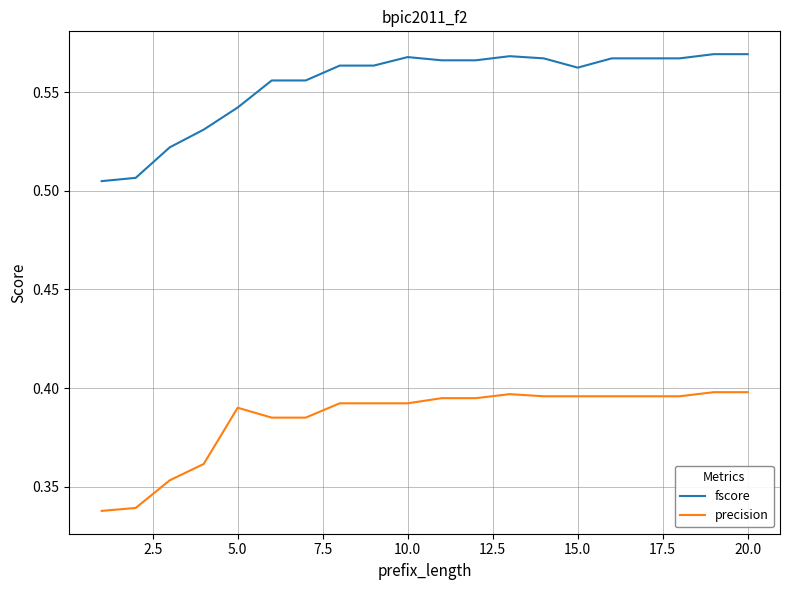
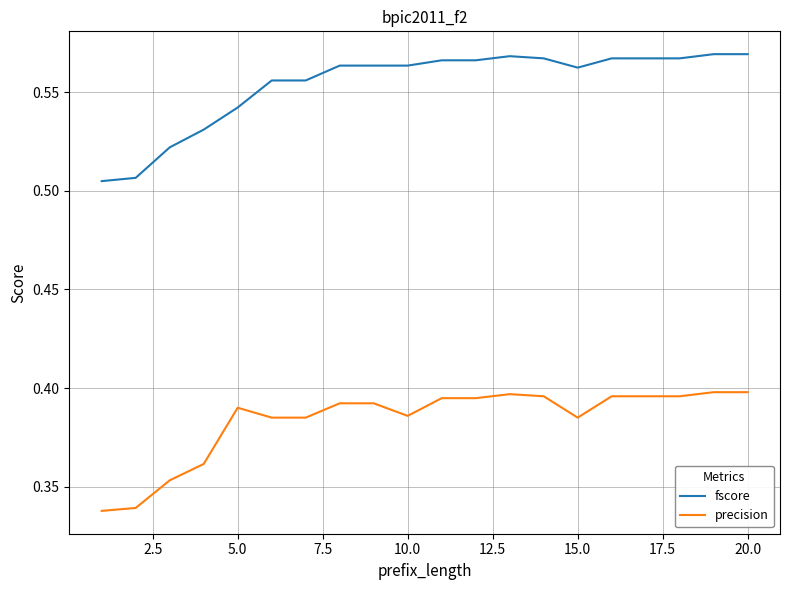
  {
    "fscore": {
      "5.0": 0.542,
-     "10.0": 0.568,
+     "10.0": 0.563,
      "15.0": 0.562,
      "20.0": 0.569
    },
    "precision": {
      "5.0": 0.390,
-     "10.0": 0.392,
-     "15.0": 0.396,
+     "10.0": 0.386,
+     "15.0": 0.385,
      "20.0": 0.398
    }
  }
